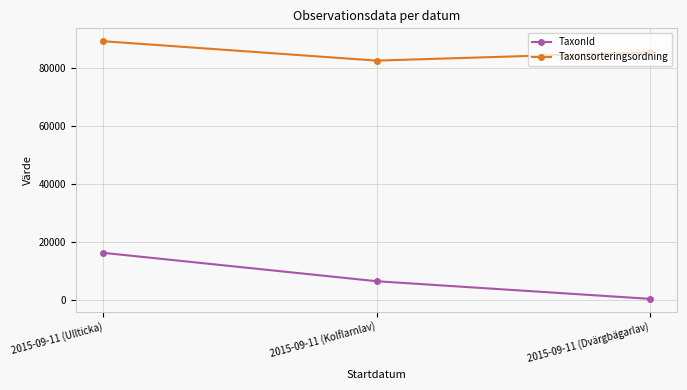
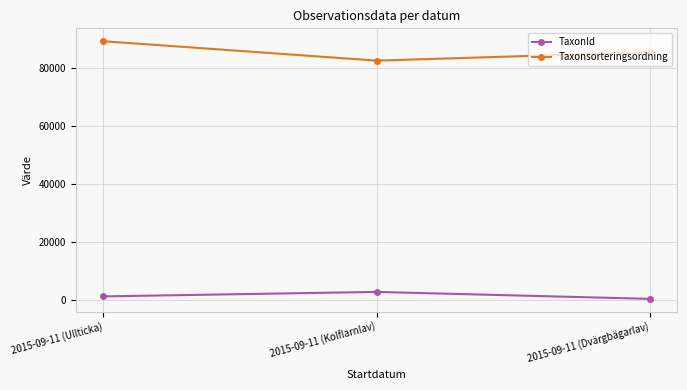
  {
    "TaxonId": {
-     "2015-09-11 (Ullticka)": 16000,
-     "2015-09-11 (Kolflarnlav)": 6000,
+     "2015-09-11 (Ullticka)": 1000,
+     "2015-09-11 (Kolflarnlav)": 3000,
      "2015-09-11 (Dvärgbägarlav)": 0
    },
    "Taxonsorteringsordning": {
      "2015-09-11 (Ullticka)": 89000,
      "2015-09-11 (Kolflarnlav)": 83000
    }
  }
